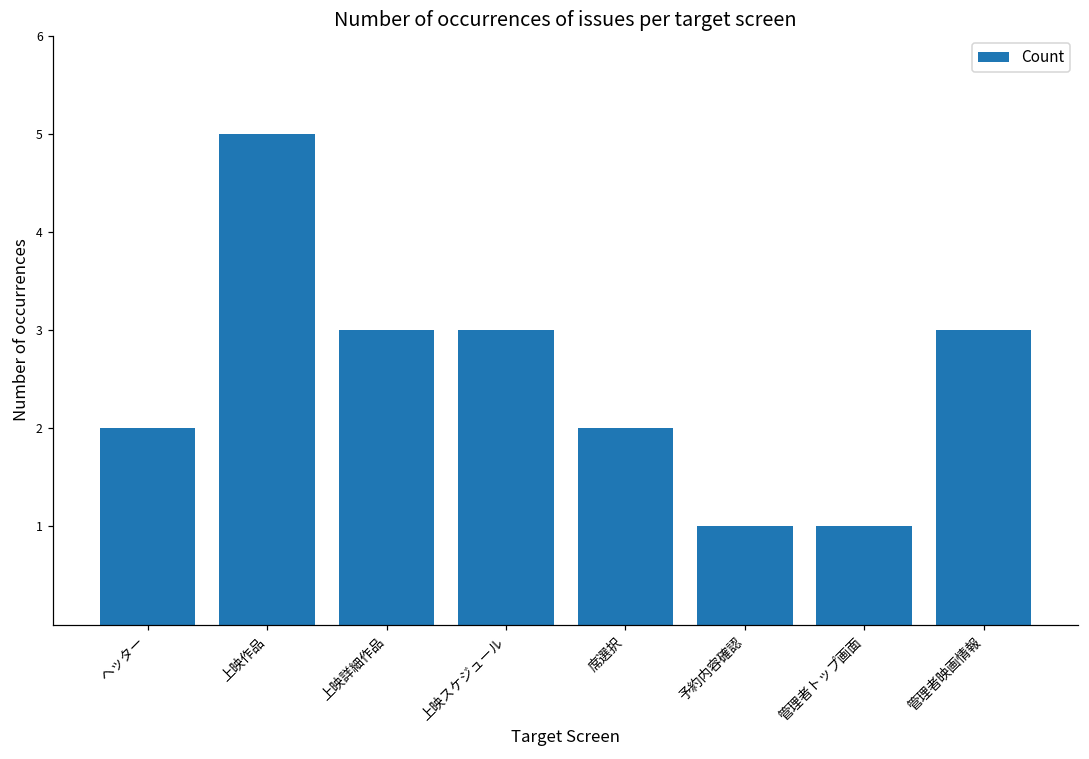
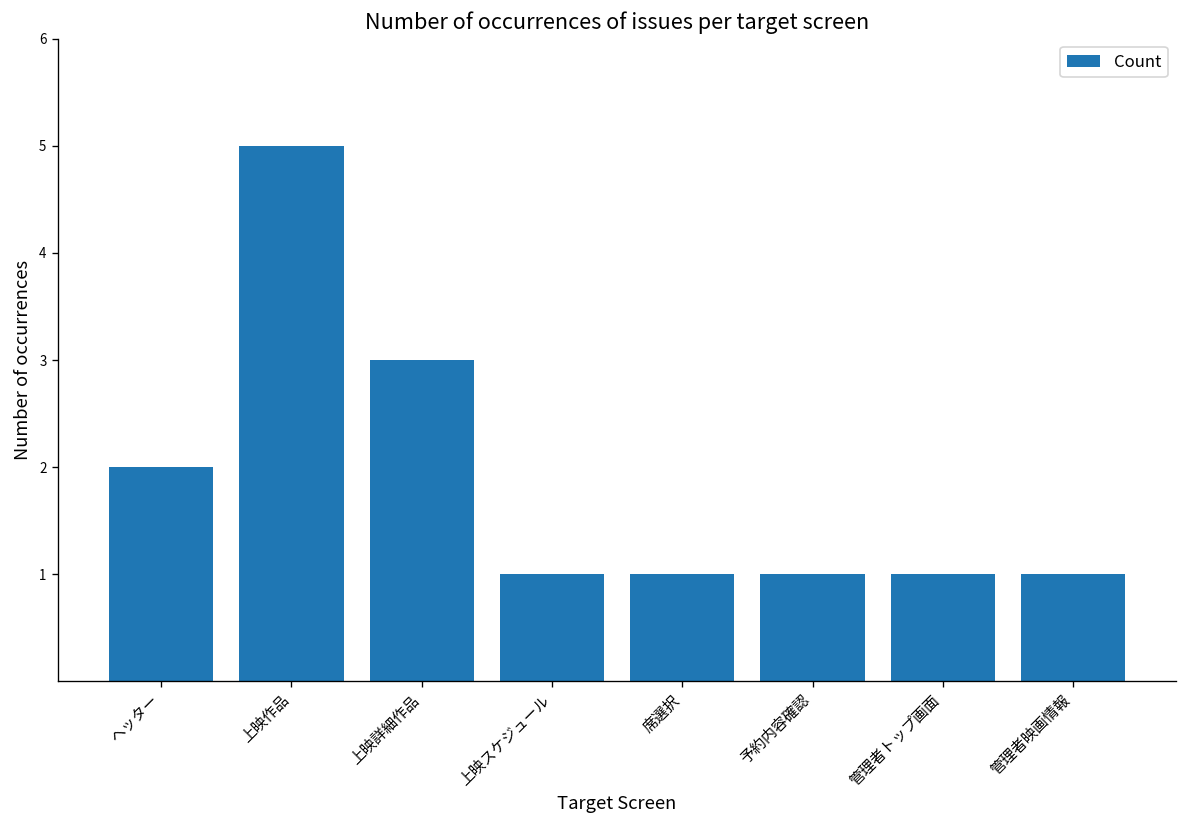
  {
    "ヘッター": 2,
    "上映作品": 5,
    "上映詳細作品": 3,
-   "上映スケジュール": 3,
-   "席選択": 2,
+   "上映スケジュール": 1,
+   "席選択": 1,
    "予約内容確認": 1,
    "管理者トップ画面": 1,
-   "管理者映画情報": 3
+   "管理者映画情報": 1
  }
